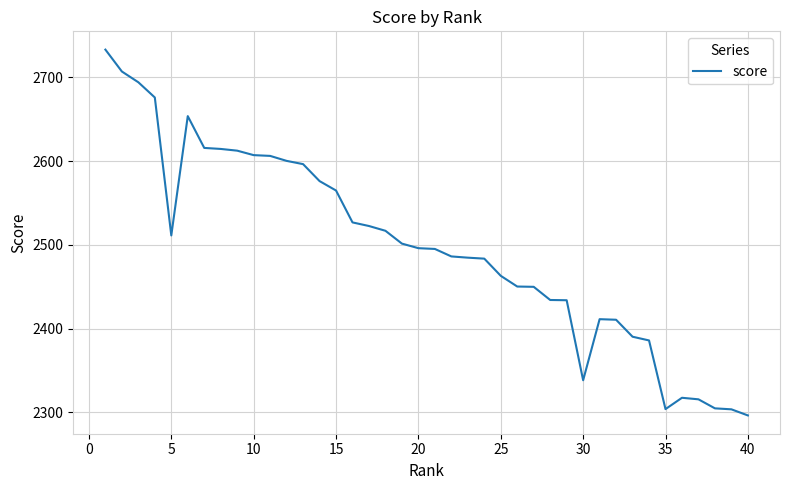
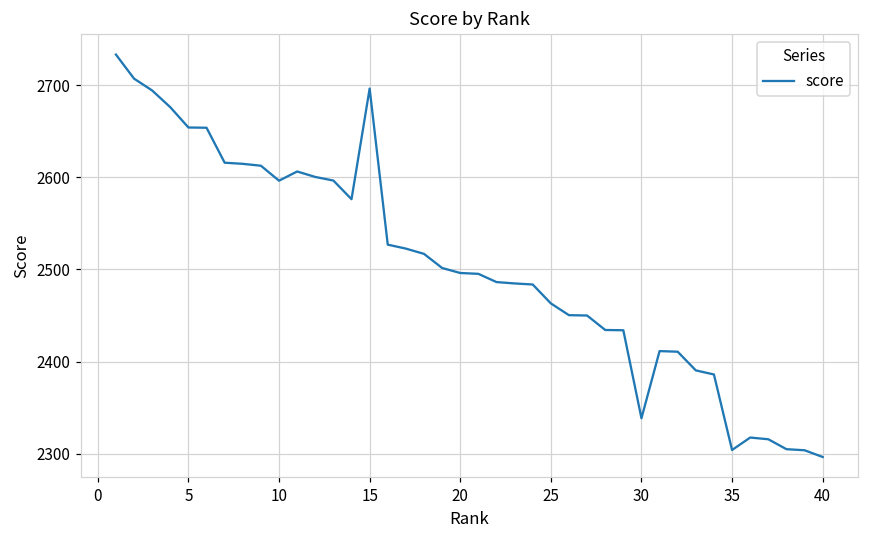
  {
-   "5": 2510,
-   "10": 2610,
-   "15": 2560,
+   "5": 2650,
+   "10": 2600,
+   "15": 2700,
    "20": 2500,
    "25": 2460,
    "30": 2340,
    "35": 2300,
    "40": 2300
  }
